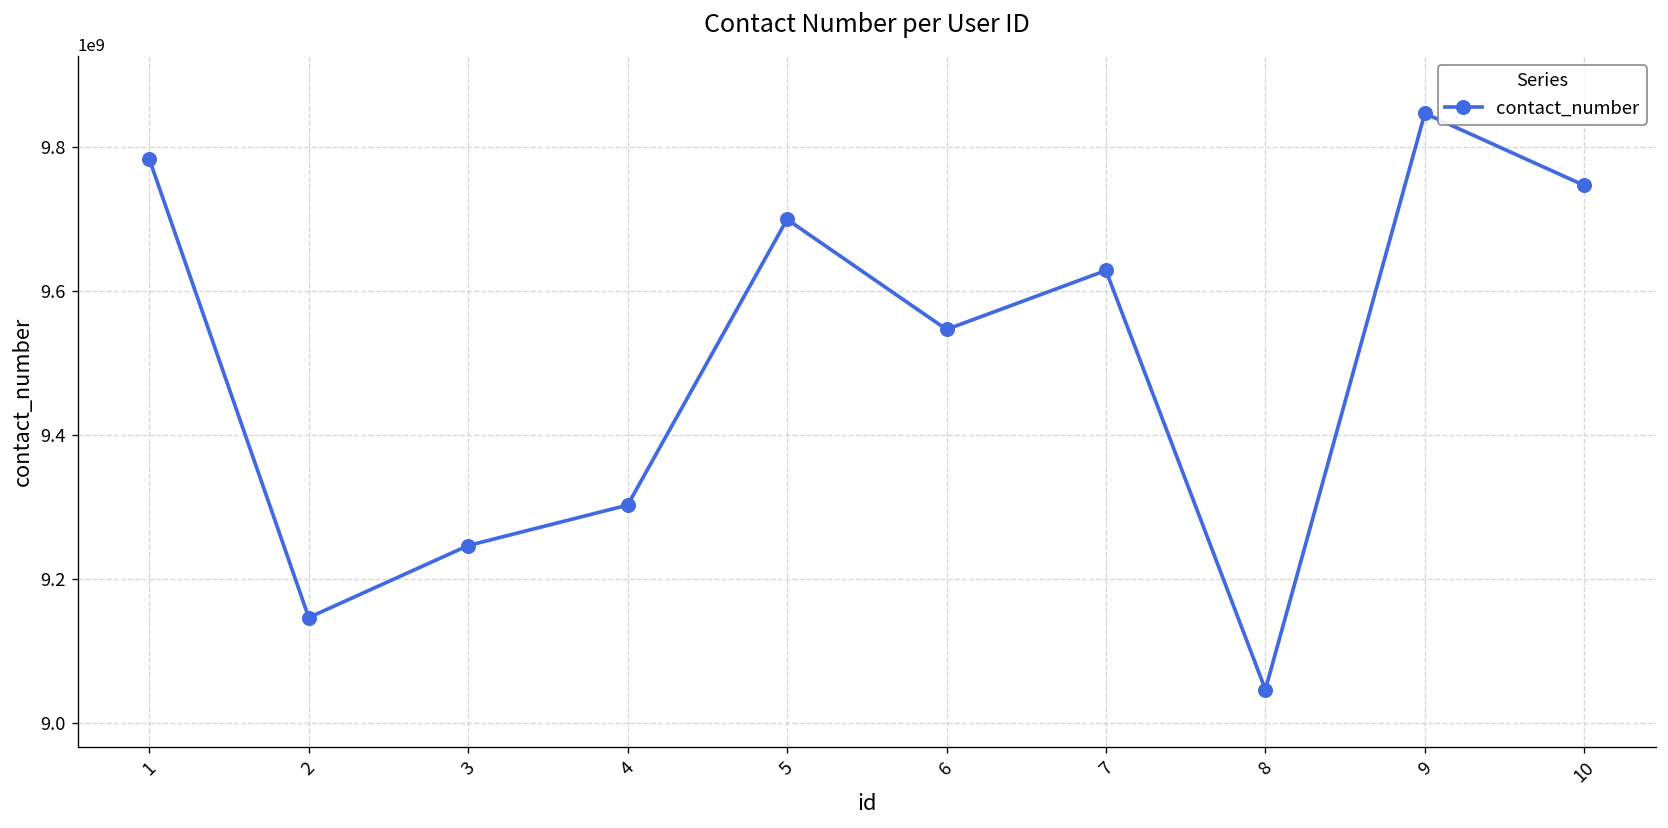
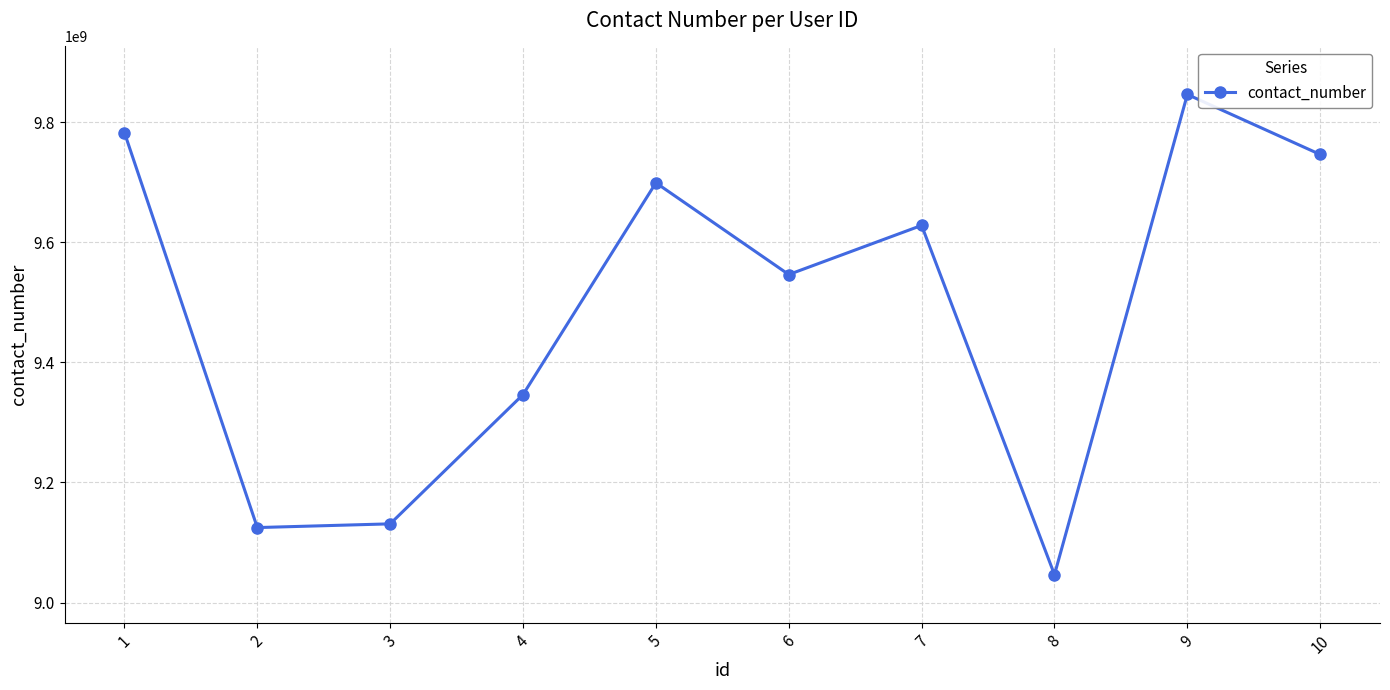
  {
    "1": 9780000000,
-   "2": 9150000000,
-   "3": 9250000000,
-   "4": 9300000000,
+   "2": 9120000000,
+   "3": 9130000000,
+   "4": 9350000000,
    "5": 9700000000,
    "6": 9550000000,
    "7": 9630000000,
    "8": 9050000000,
    "9": 9850000000,
    "10": 9750000000
  }
